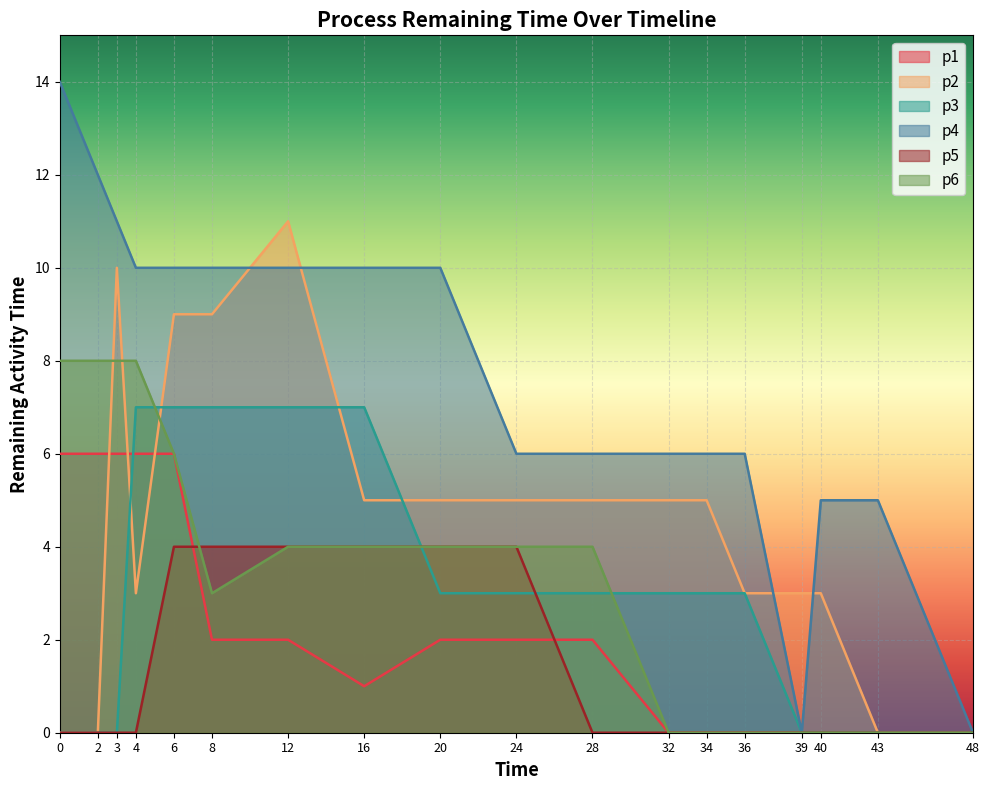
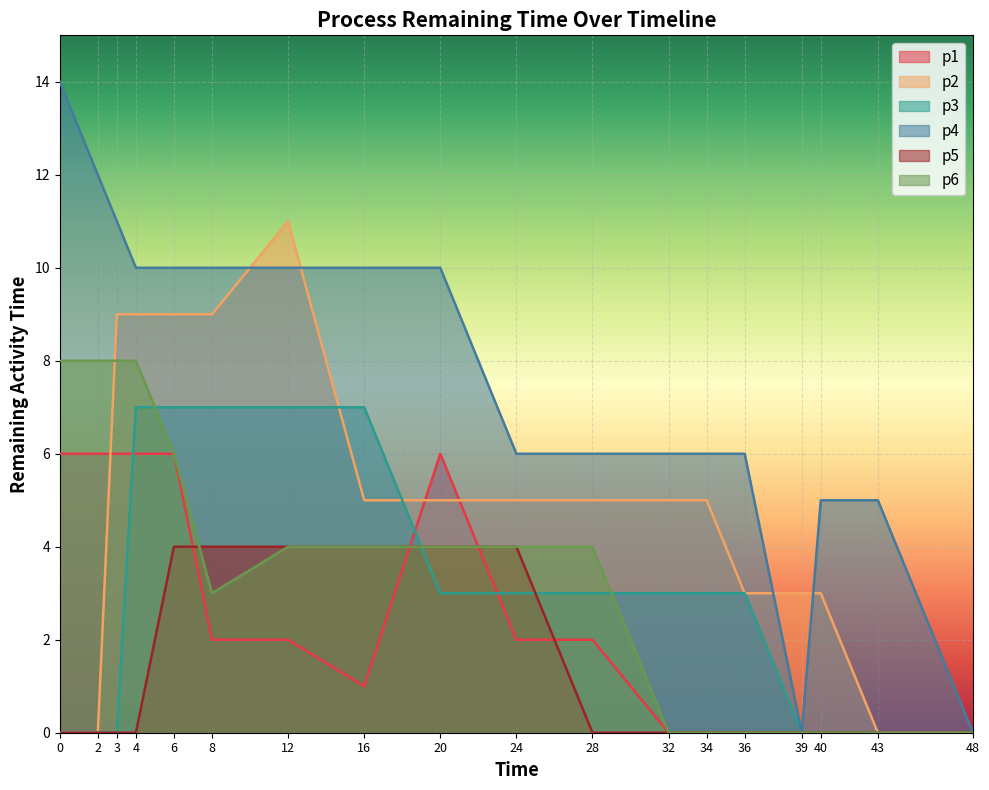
  {
    "p1": {
      "0": 6,
      "2": 6,
      "3": 6,
      "4": 6,
      "8": 2,
      "12": 2,
      "16": 1,
-     "20": 2,
+     "20": 6,
      "24": 2,
      "28": 2
    },
    "p2": {
-     "3": 10,
-     "4": 3,
+     "3": 9,
+     "4": 9,
      "6": 9,
      "8": 9,
      "12": 11,
      "16": 5,
      "20": 5,
      "24": 5,
      "28": 5,
      "32": 5,
      "34": 5,
      "39": 3,
      "40": 3
    },
    "p5": {
      "4": 0,
      "6": 4,
      "8": 4,
      "28": 0
    },
    "p6": {
      "0": 8,
      "2": 8,
      "3": 8,
      "4": 8,
      "8": 3,
      "28": 4
    }
  }
